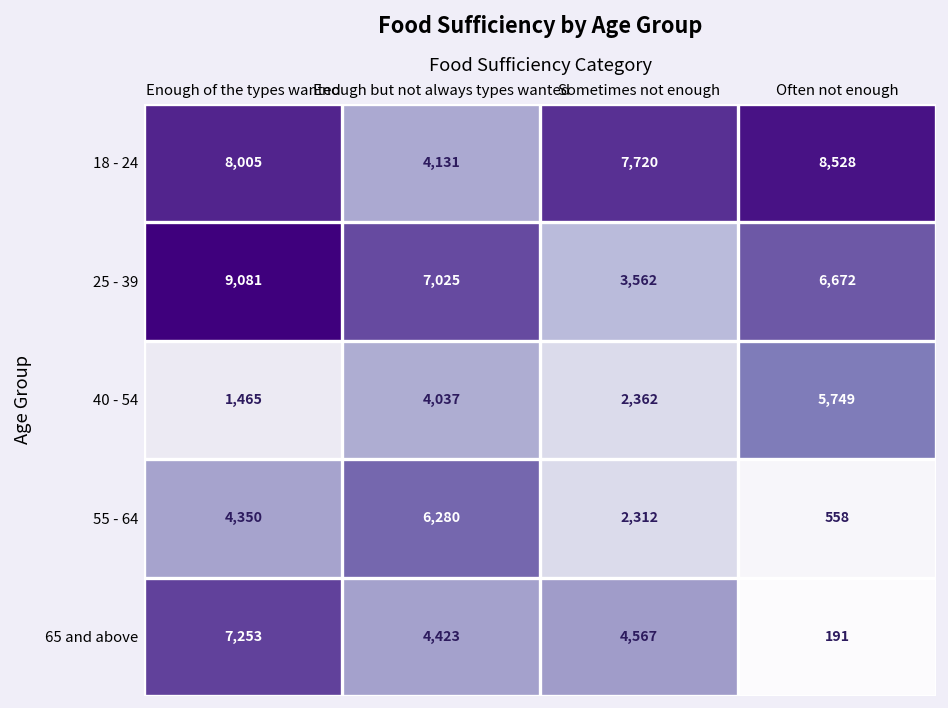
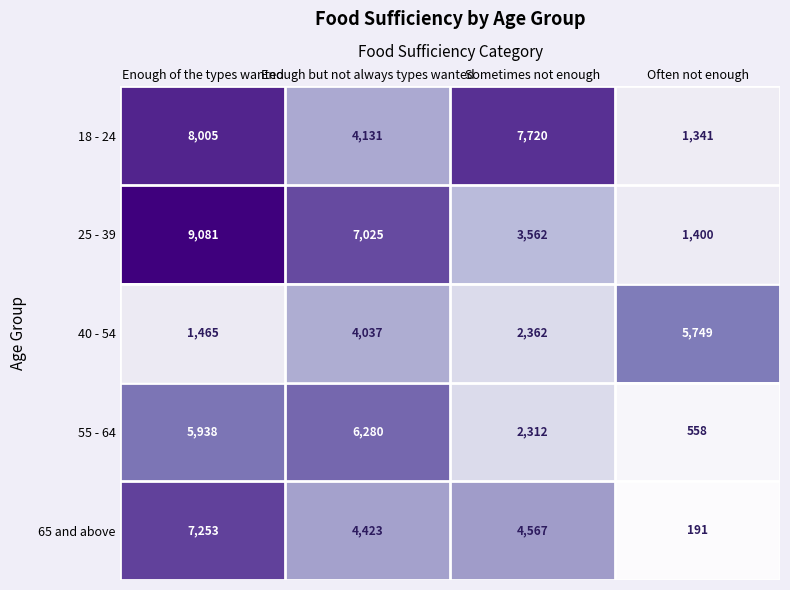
  {
    "18 - 24": {
      "Enough of the types wanted": "8,005",
      "Enough but not always types wanted": "4,131",
      "Sometimes not enough": "7,720",
-     "Often not enough": "8,528"
+     "Often not enough": "1,341"
    },
    "25 - 39": {
      "Enough of the types wanted": "9,081",
      "Enough but not always types wanted": "7,025",
      "Sometimes not enough": "3,562",
-     "Often not enough": "6,672"
+     "Often not enough": "1,400"
    },
    "40 - 54": {
      "Enough of the types wanted": "1,465",
      "Enough but not always types wanted": "4,037",
      "Sometimes not enough": "2,362",
      "Often not enough": "5,749"
    },
    "55 - 64": {
-     "Enough of the types wanted": "4,350",
+     "Enough of the types wanted": "5,938",
      "Enough but not always types wanted": "6,280",
      "Sometimes not enough": "2,312",
      "Often not enough": "558"
    },
    "65 and above": {
      "Enough of the types wanted": "7,253",
      "Enough but not always types wanted": "4,423",
      "Sometimes not enough": "4,567",
      "Often not enough": "191"
    }
  }
